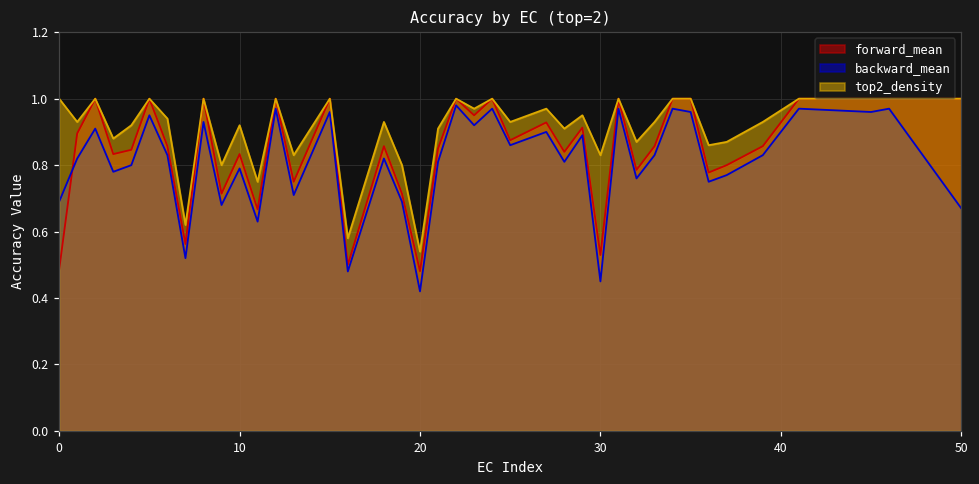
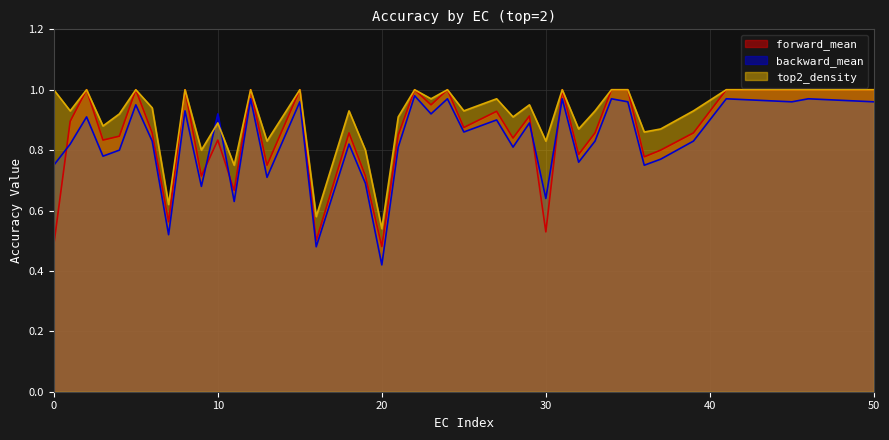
  {
    "forward_mean": {
      "0": 0.49,
      "10": 0.83,
      "20": 0.48,
      "30": 0.53
    },
    "backward_mean": {
-     "0": 0.69,
-     "10": 0.79,
+     "0": 0.75,
+     "10": 0.92,
      "20": 0.42,
-     "30": 0.45,
-     "50": 0.67
+     "30": 0.64,
+     "50": 0.96
    },
    "top2_density": {
      "0": 1.00,
-     "10": 0.92,
+     "10": 0.89,
      "20": 0.54,
      "30": 0.83
    }
  }
